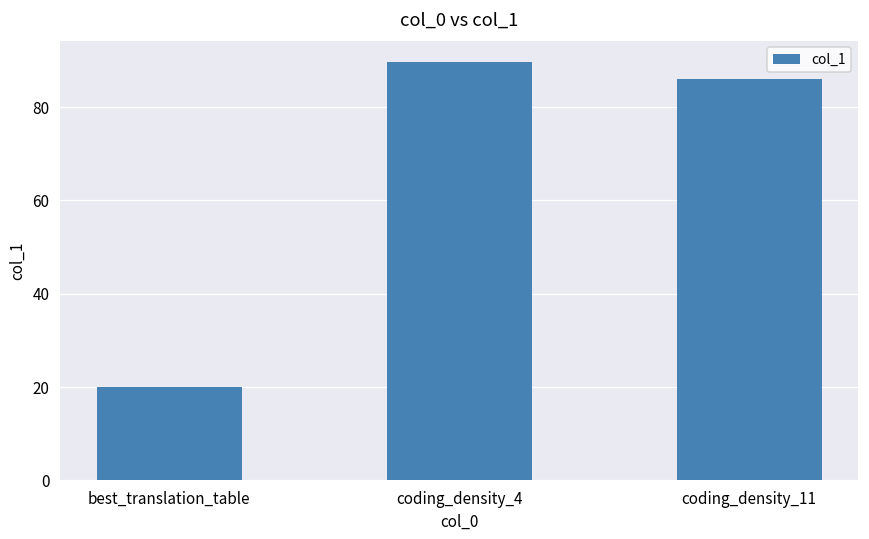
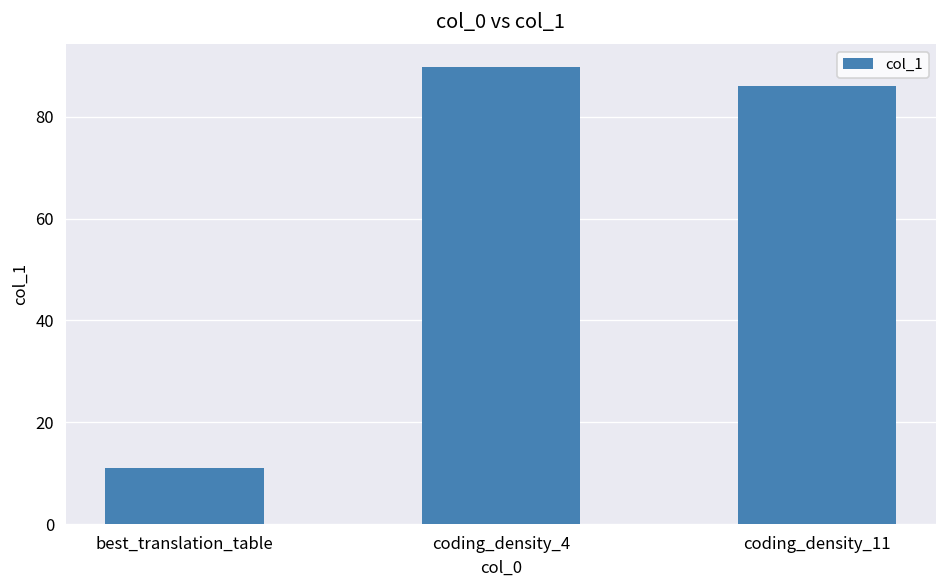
  {
-   "best_translation_table": 20,
+   "best_translation_table": 11,
    "coding_density_4": 90,
    "coding_density_11": 86
  }
